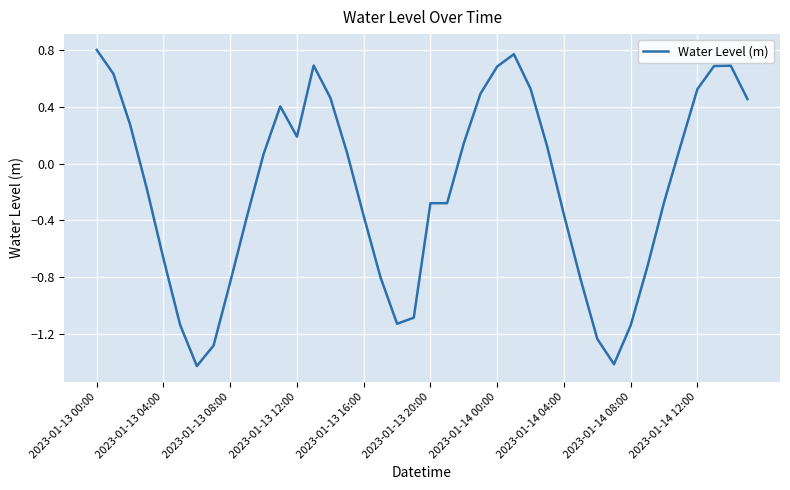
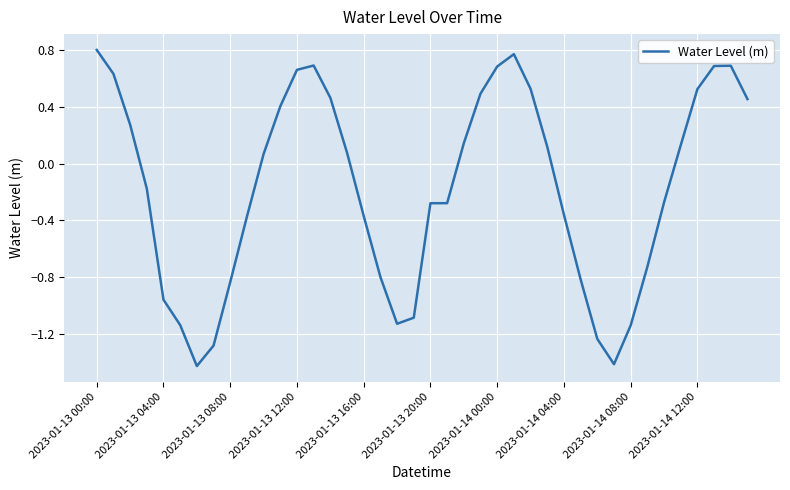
  {
    "2023-01-13 00:00": 0.80,
-   "2023-01-13 04:00": -0.67,
+   "2023-01-13 04:00": -0.96,
    "2023-01-13 08:00": -0.84,
-   "2023-01-13 12:00": 0.19,
+   "2023-01-13 12:00": 0.66,
    "2023-01-13 16:00": -0.37,
    "2023-01-13 20:00": -0.28,
    "2023-01-14 00:00": 0.69,
    "2023-01-14 04:00": -0.36,
    "2023-01-14 08:00": -1.14,
    "2023-01-14 12:00": 0.53
  }
